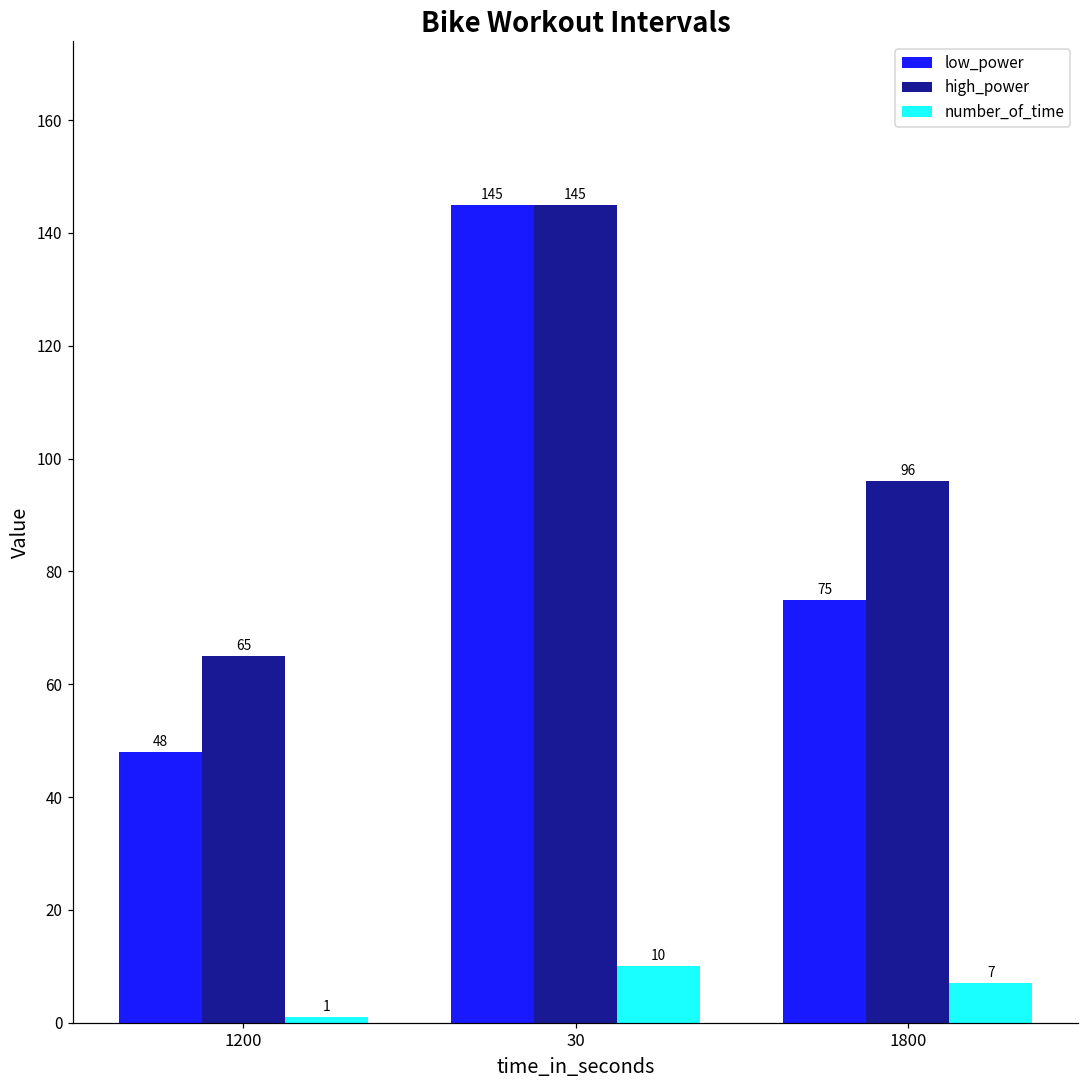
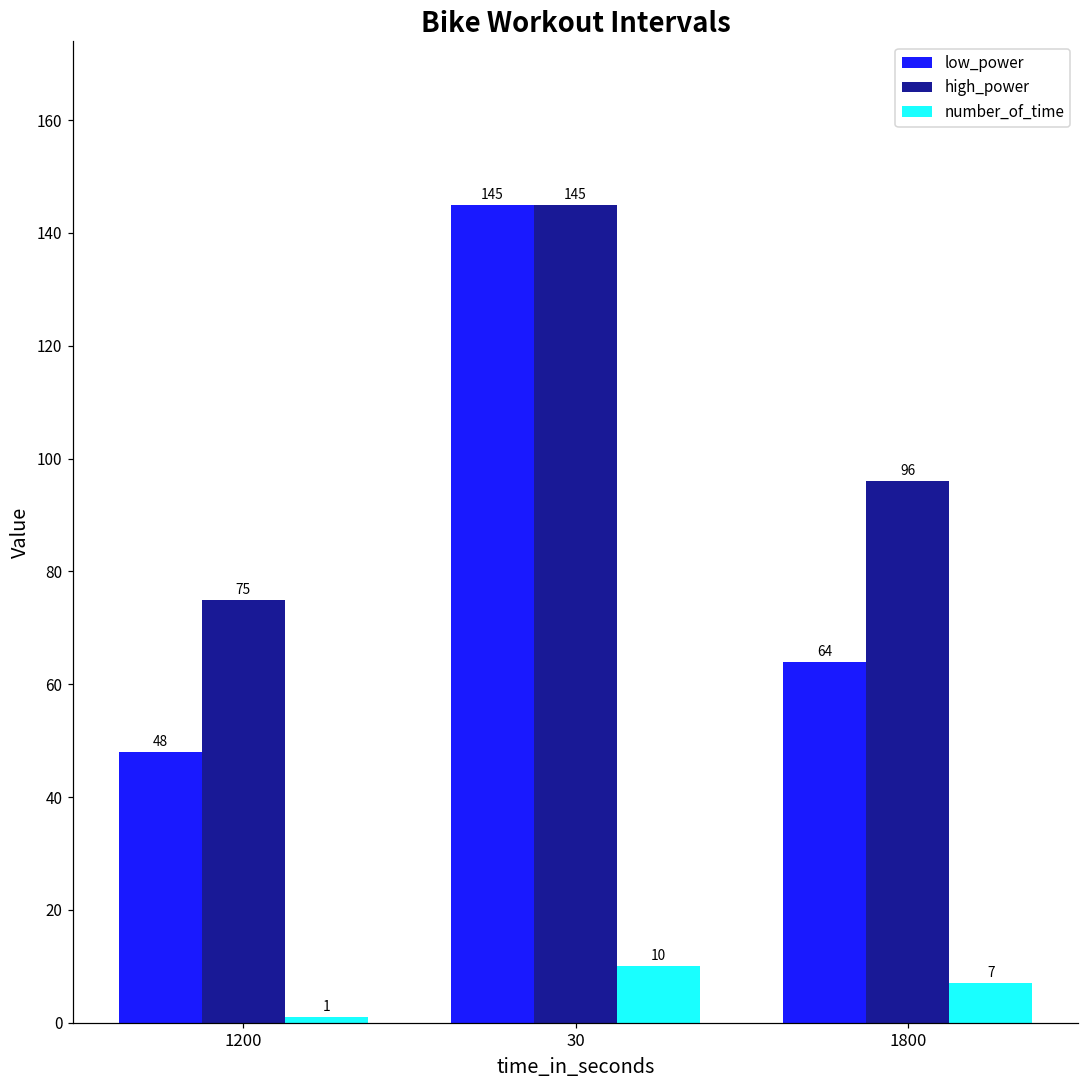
  {
    "low_power": {
      "1200": 48,
      "30": 145,
-     "1800": 75
+     "1800": 64
    },
    "high_power": {
-     "1200": 65,
+     "1200": 75,
      "30": 145,
      "1800": 96
    },
    "number_of_time": {
      "1200": 1,
      "30": 10,
      "1800": 7
    }
  }
